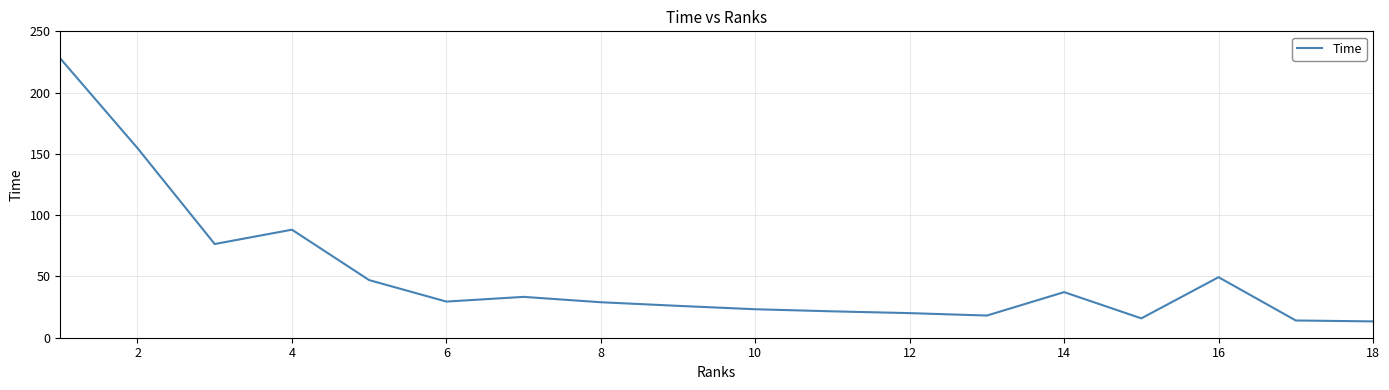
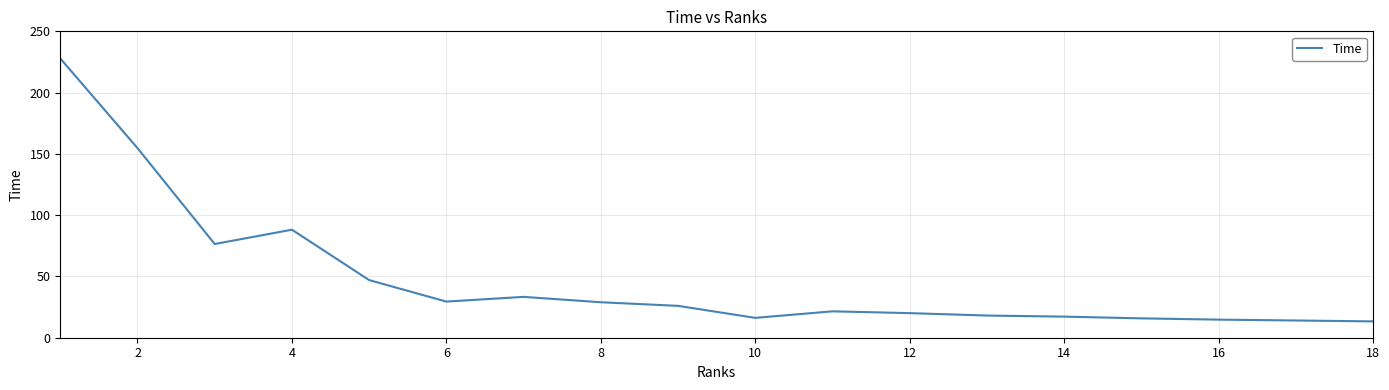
  {
    "2": 155,
    "4": 88,
    "6": 29,
    "8": 29,
-   "10": 23,
+   "10": 16,
    "12": 20,
-   "14": 37,
-   "16": 49,
+   "14": 17,
+   "16": 15,
    "18": 13
  }
